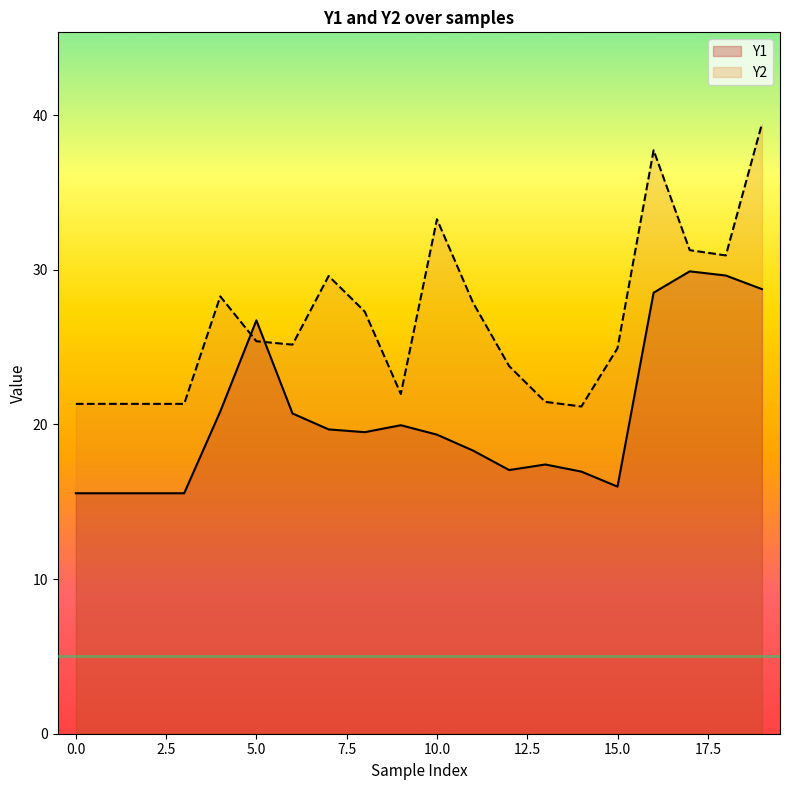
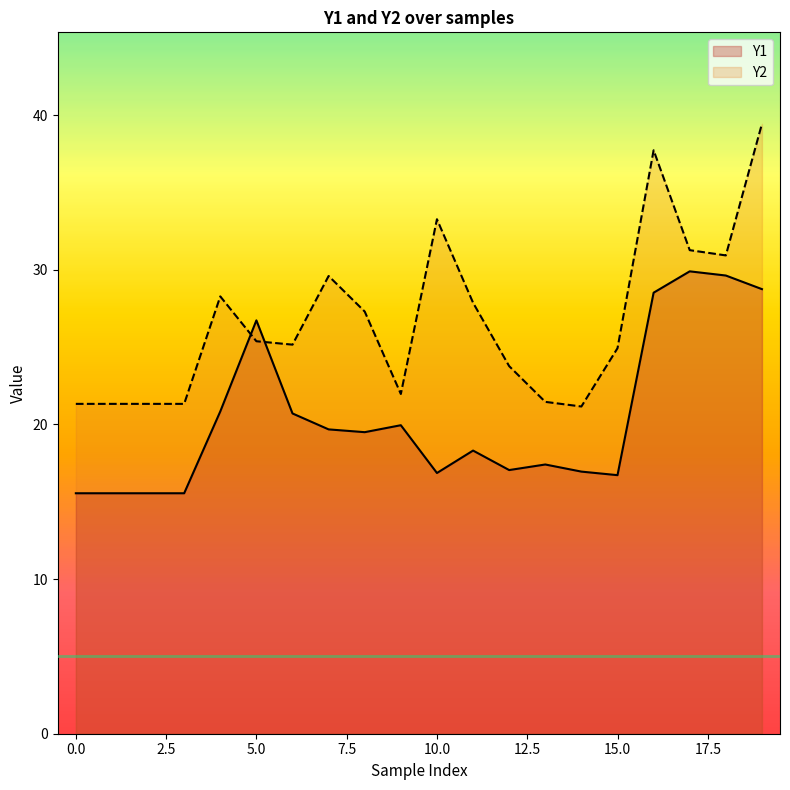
  {
    "Y1": {
      "0.0": 15.6,
      "5.0": 26.7,
-     "10.0": 19.3,
-     "15.0": 16.0
+     "10.0": 16.9,
+     "15.0": 16.7
    },
    "Y2": {
      "0.0": 21.3,
      "5.0": 25.4,
      "10.0": 33.3,
      "15.0": 24.9
    }
  }
